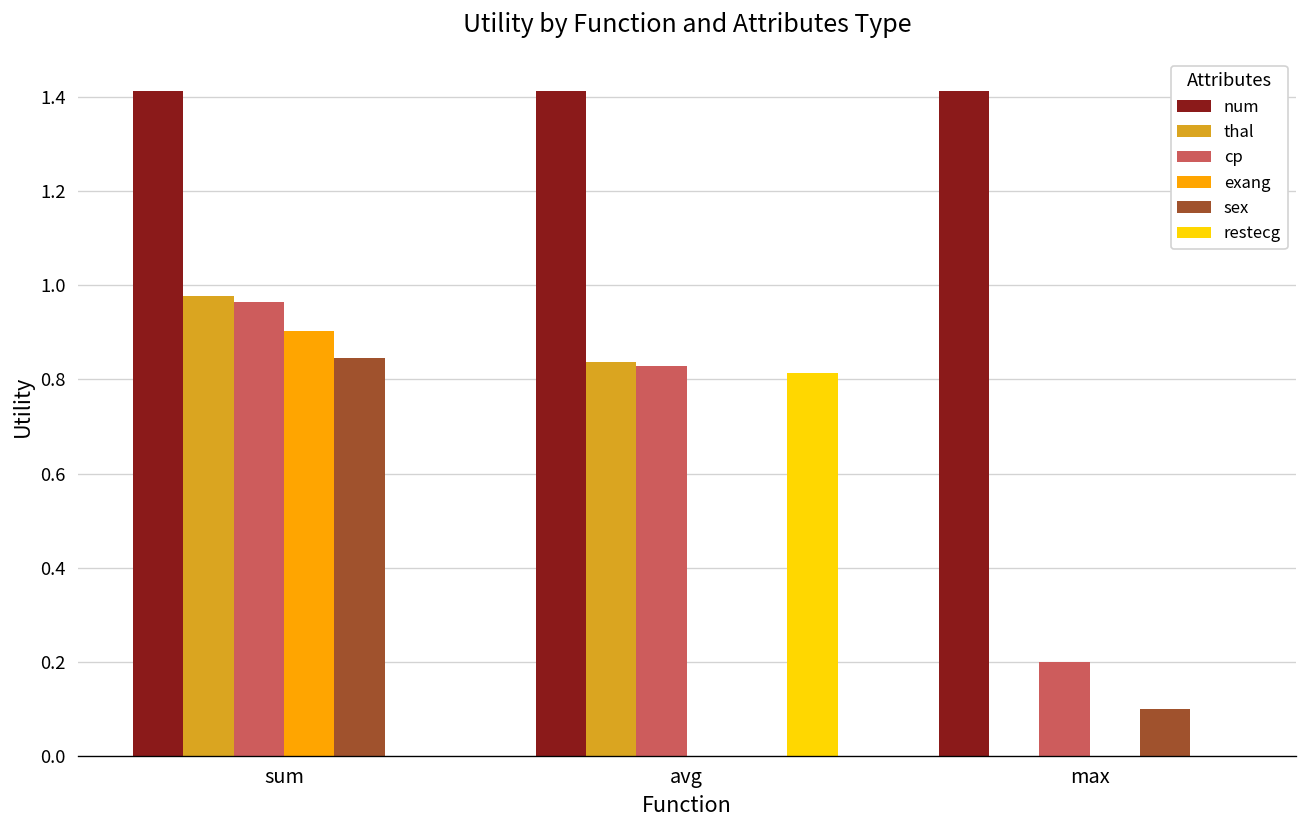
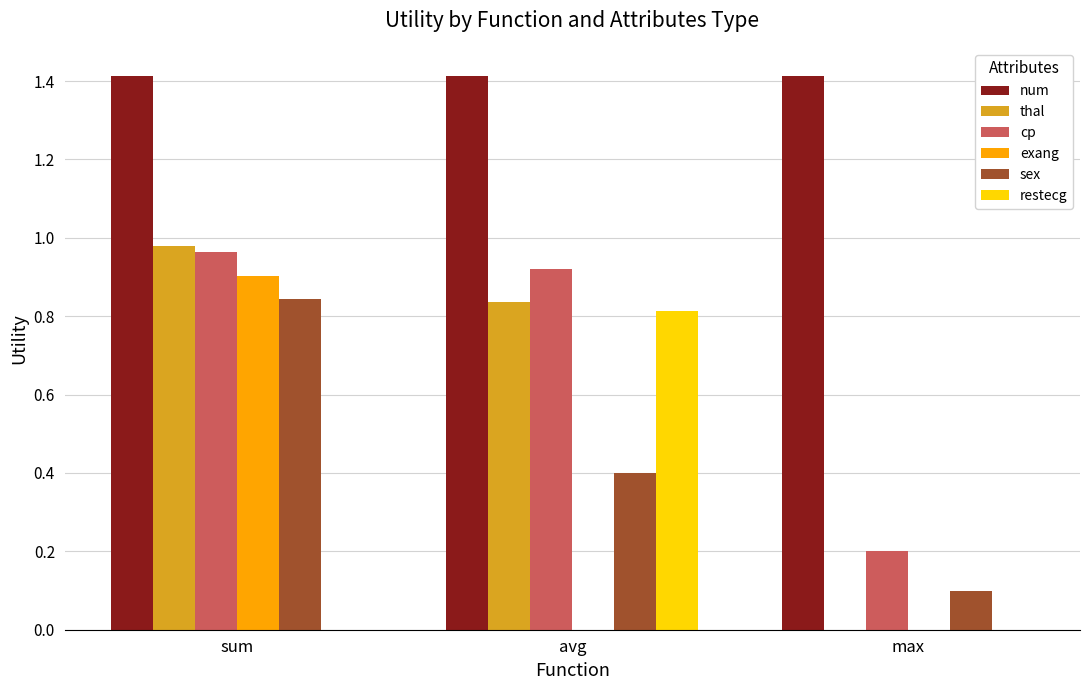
  {
    "num": {
      "sum": 1.41,
      "avg": 1.41,
      "max": 1.41
    },
    "cp": {
      "sum": 0.96,
-     "avg": 0.83,
+     "avg": 0.92,
      "max": 0.20
    },
    "sex": {
      "sum": 0.84,
-     "avg": 0.0,
+     "avg": 0.4,
      "max": 0.1
    }
  }
